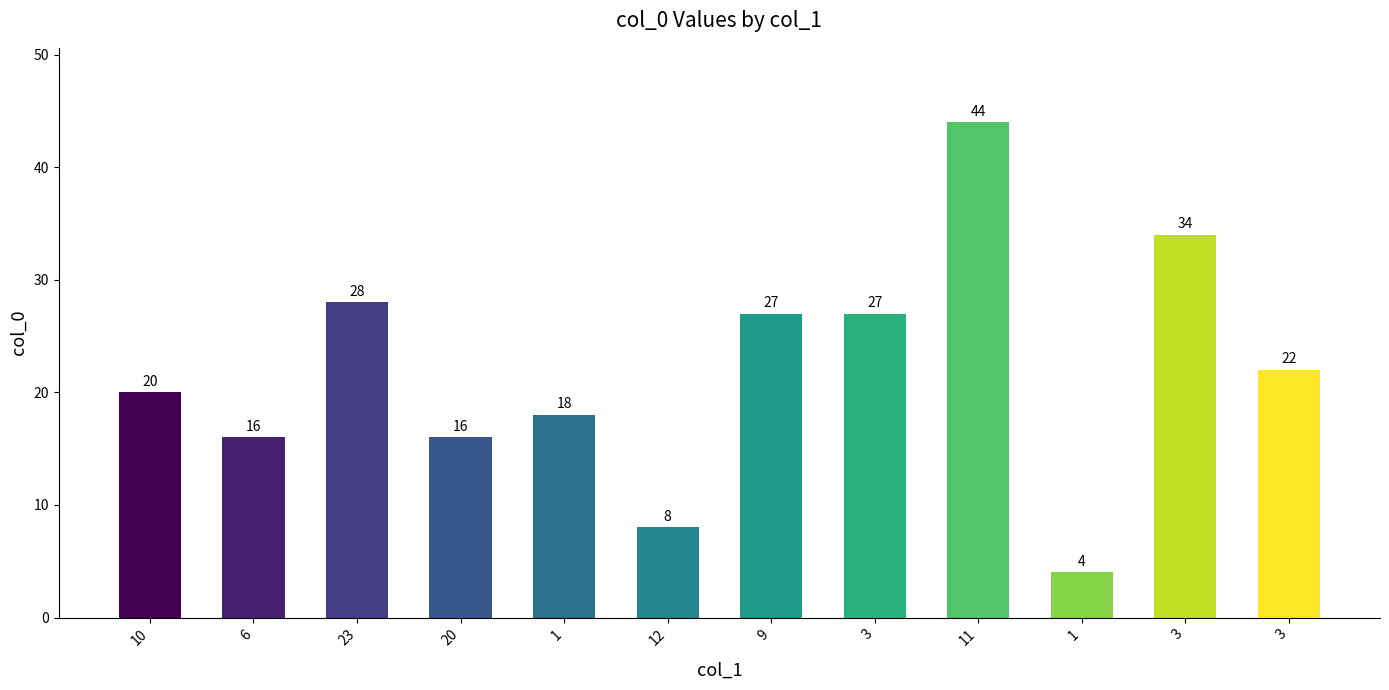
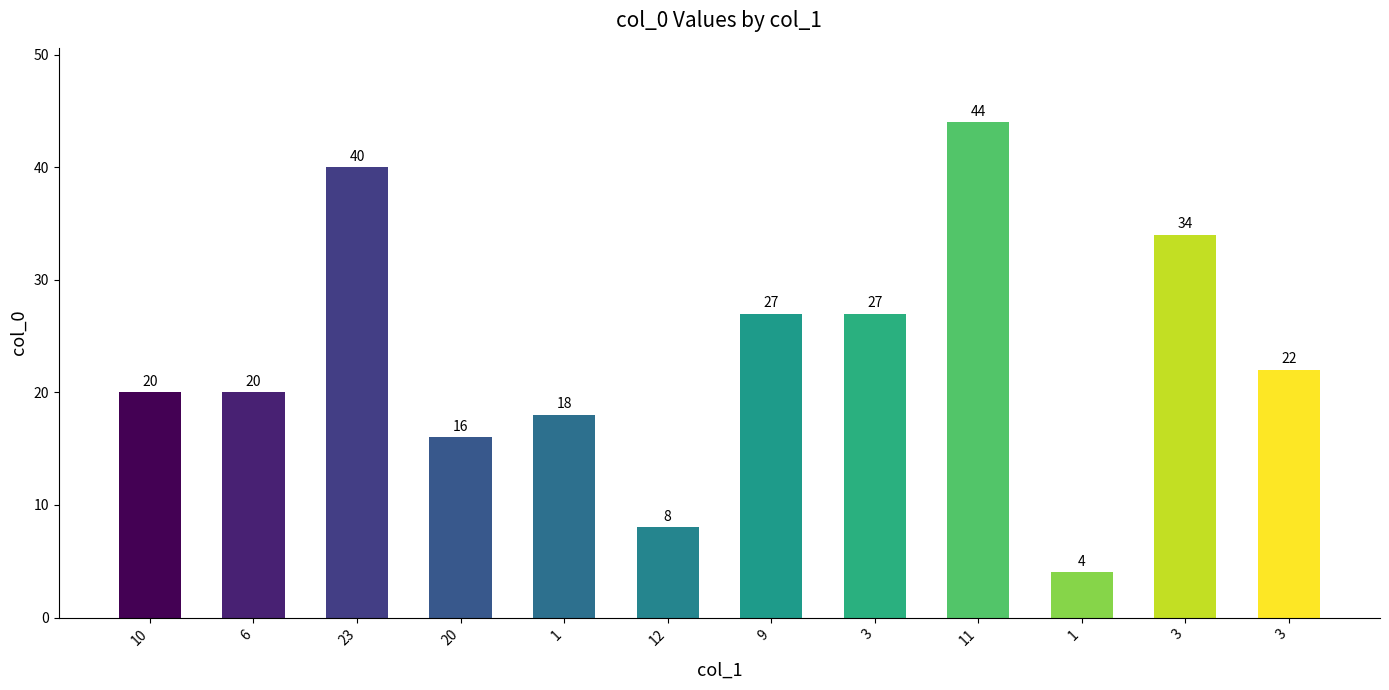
  {
    "10": 20,
-   "6": 16,
-   "23": 28,
+   "6": 20,
+   "23": 40,
    "20": 16,
    "12": 8,
    "9": 27,
    "11": 44
  }
